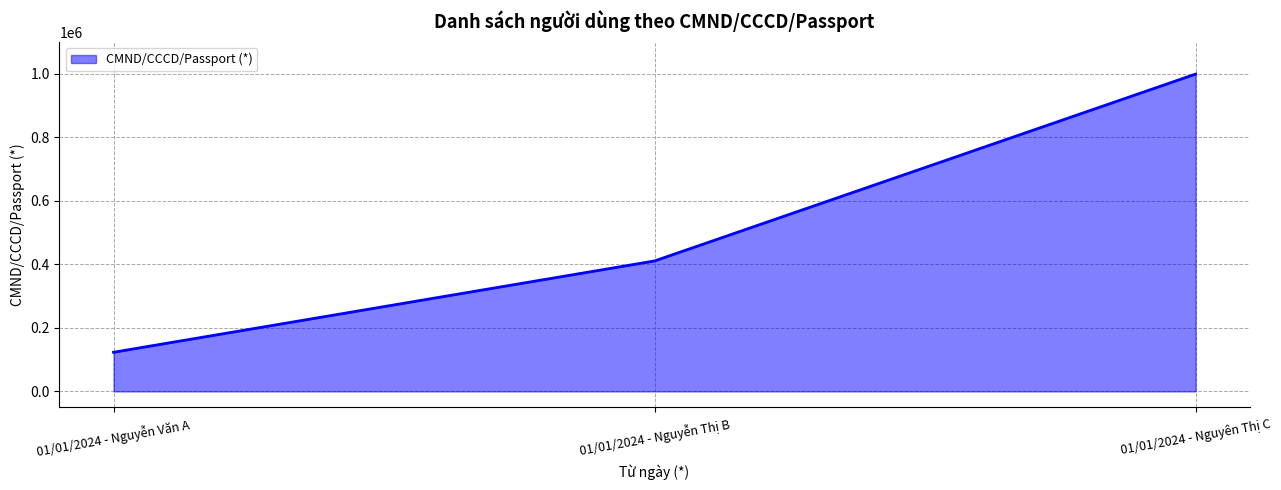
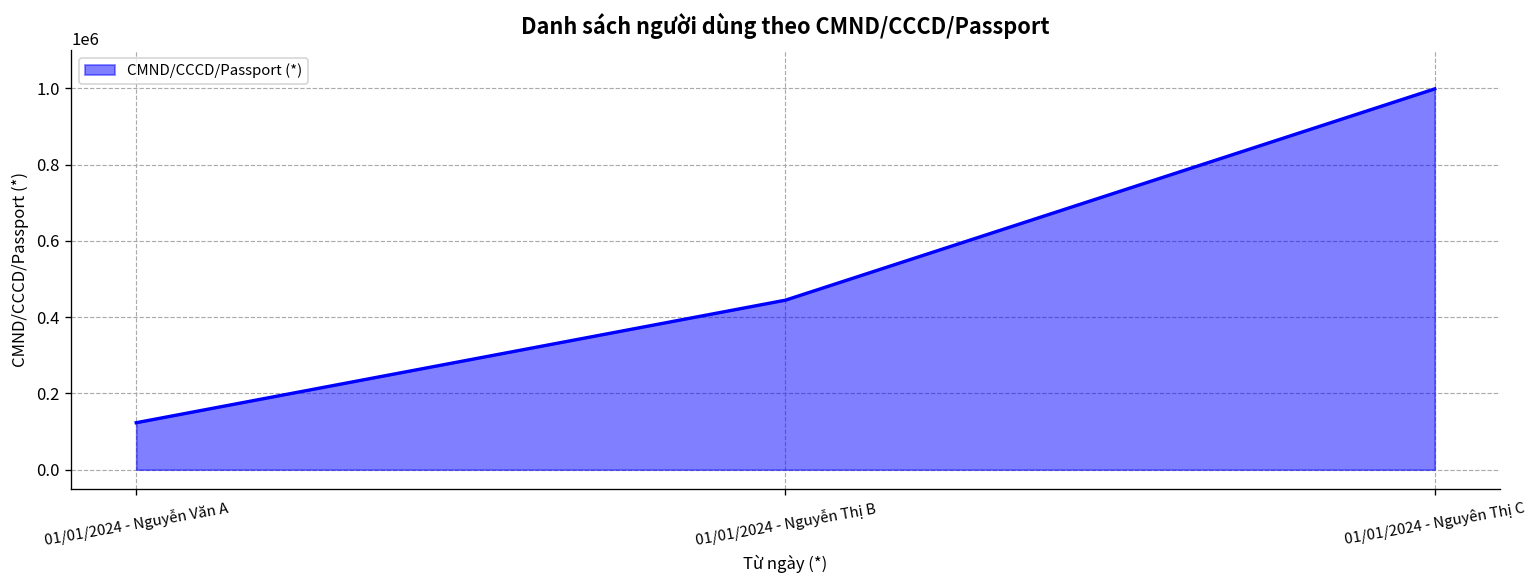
  {
    "01/01/2024 - Nguyễn Văn A": 120000,
-   "01/01/2024 - Nguyễn Thị B": 410000,
+   "01/01/2024 - Nguyễn Thị B": 440000,
    "01/01/2024 - Nguyên Thị C": 1000000
  }
